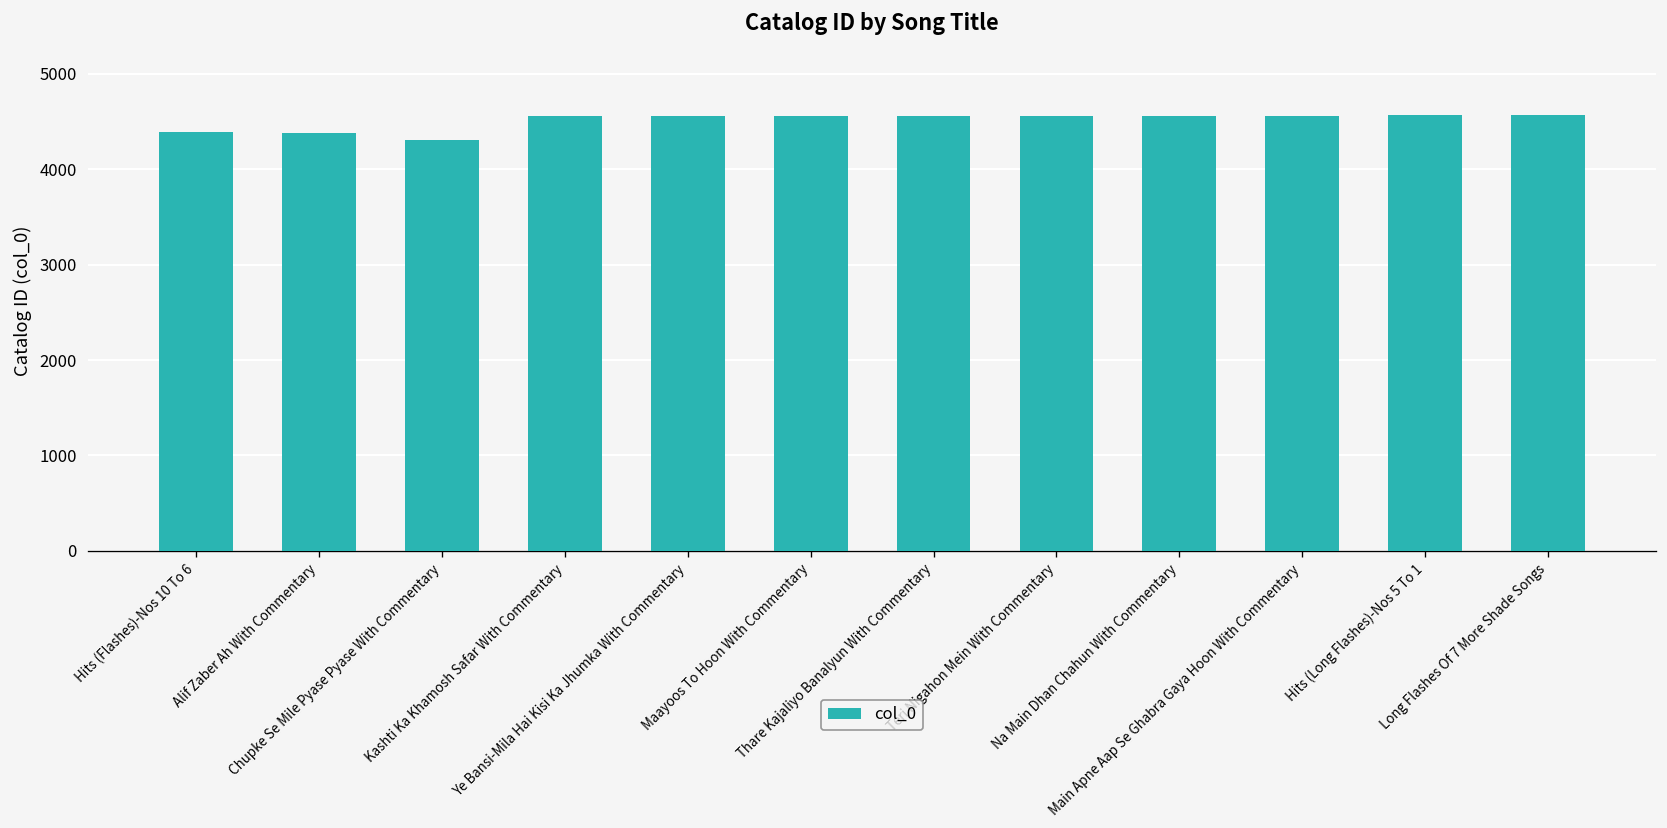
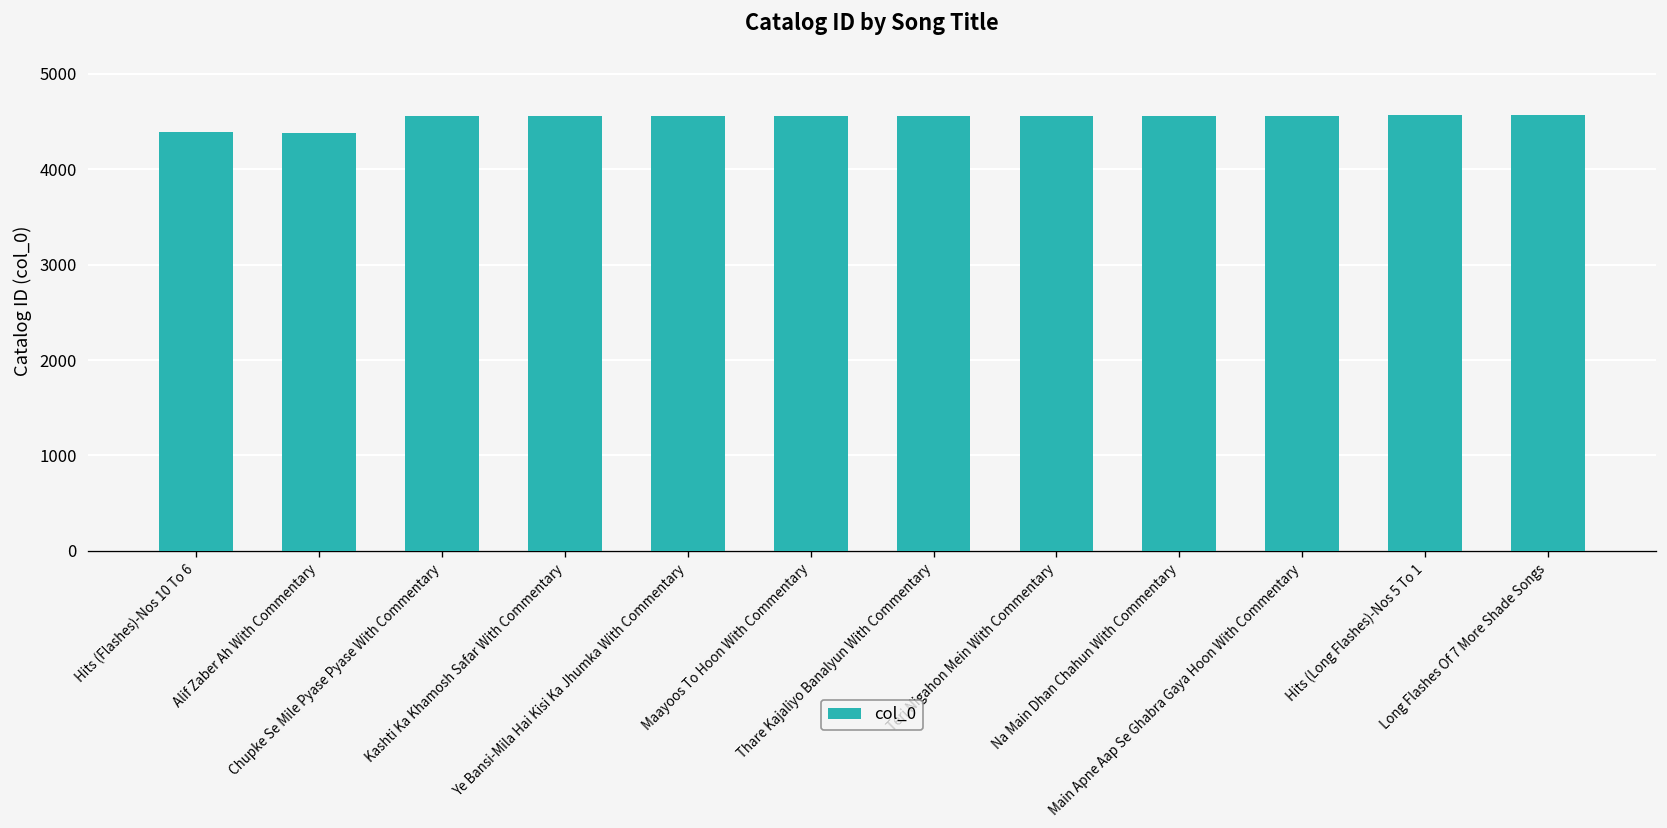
  {
    "Hits (Flashes)-Nos 10 To 6": 4400,
    "Alif Zaber Ah With Commentary": 4400,
-   "Chupke Se Mile Pyase Pyase With Commentary": 4300,
+   "Chupke Se Mile Pyase Pyase With Commentary": 4600,
    "Kashti Ka Khamosh Safar With Commentary": 4600,
    "Ye Bansi-Mila Hai Kisi Ka Jhumka With Commentary": 4600,
    "Maayoos To Hoon With Commentary": 4600,
    "Thare Kajaliyo Banalyun With Commentary": 4600,
    "Teri Nigahon Mein With Commentary": 4600,
    "Na Main Dhan Chahun With Commentary": 4600,
    "Main Apne Aap Se Ghabra Gaya Hoon With Commentary": 4600,
    "Hits (Long Flashes)-Nos 5 To 1": 4600,
    "Long Flashes Of 7 More Shade Songs": 4600
  }
